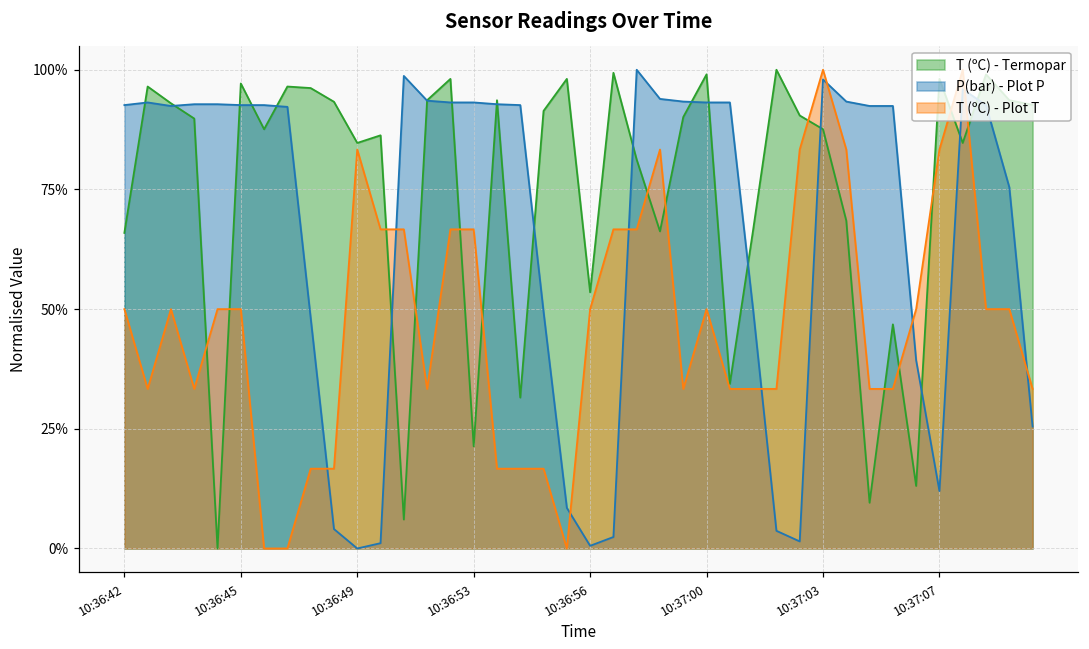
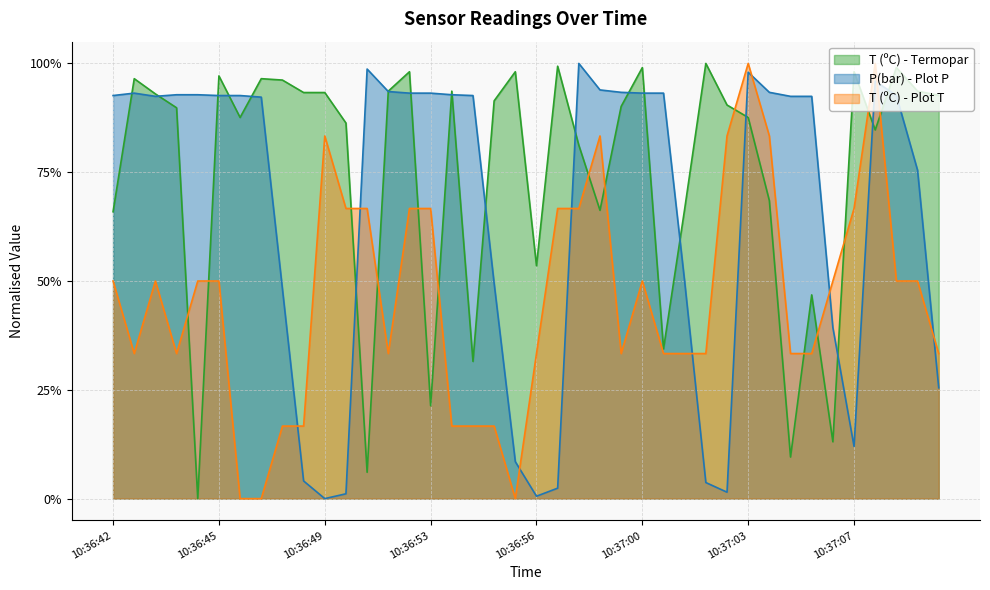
  {
    "T (ºC) - Termopar": {
-     "10:36:49": "85%",
+     "10:36:49": "93%",
      "10:36:56": "54%",
      "10:37:00": "99%"
    },
    "P(bar) - Plot P": {
      "10:36:49": "0%",
      "10:36:56": "1%",
      "10:37:00": "93%",
      "10:37:07": "12%"
    },
    "T (ºC) - Plot T": {
      "10:36:49": "83%",
-     "10:36:56": "50%",
+     "10:36:56": "33%",
      "10:37:00": "50%",
-     "10:37:07": "83%"
+     "10:37:07": "67%"
    }
  }
